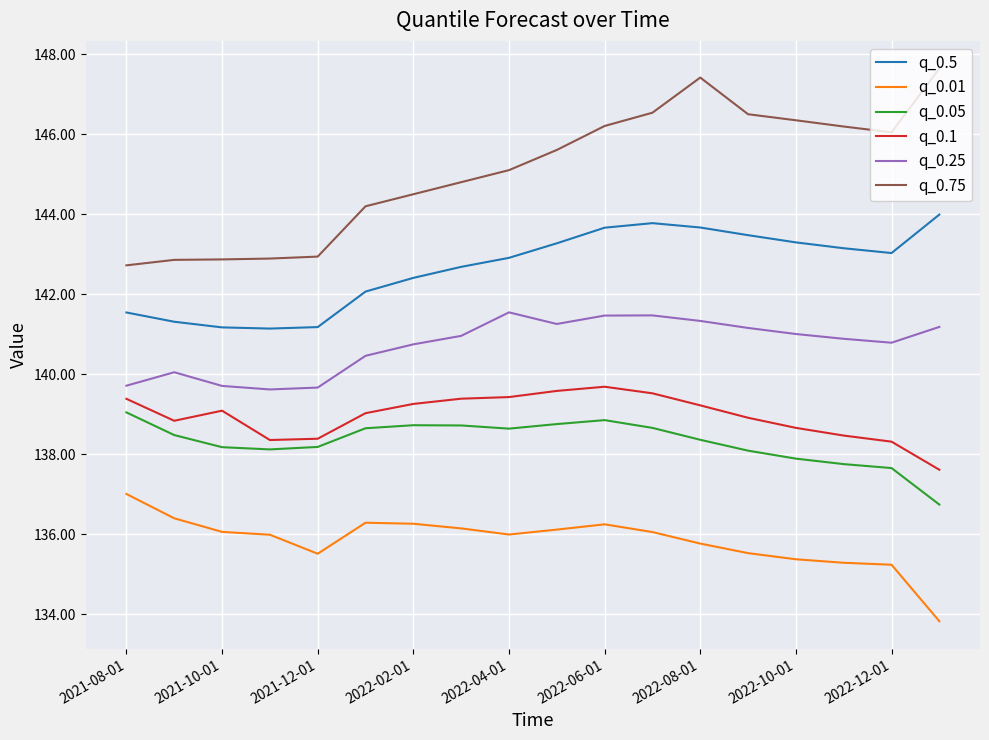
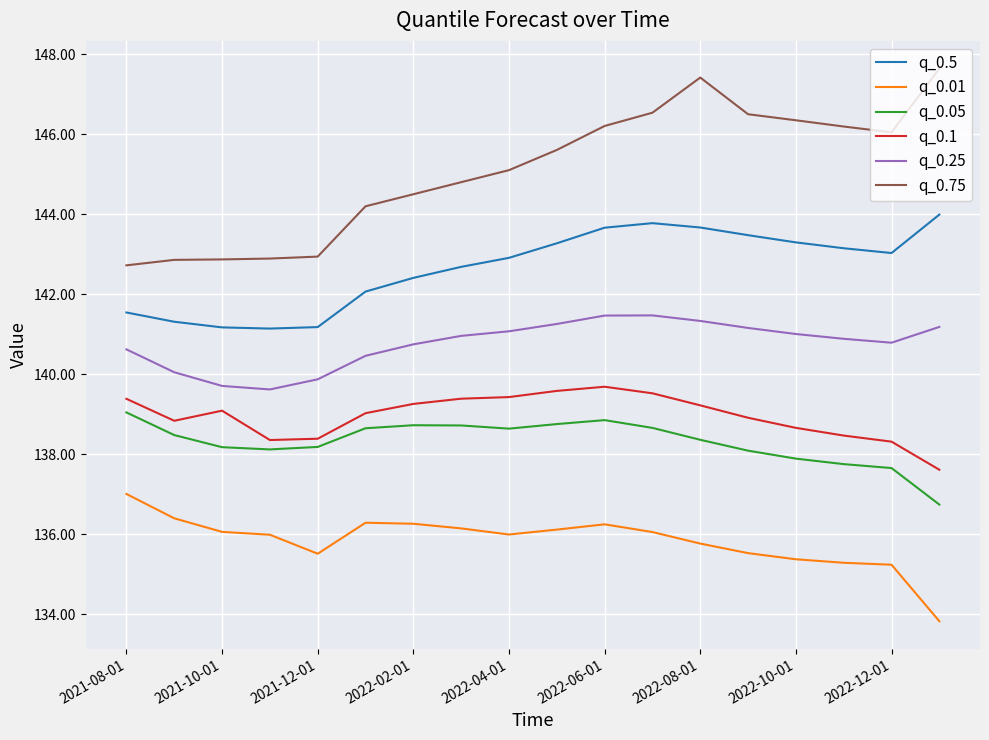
  {
    "q_0.5": {
      "2021-08-01": 141.5,
      "2021-10-01": 141.2,
      "2021-12-01": 141.2,
      "2022-02-01": 142.4,
      "2022-04-01": 142.9,
      "2022-06-01": 143.7,
      "2022-08-01": 143.7,
      "2022-10-01": 143.3,
      "2022-12-01": 143.0
    },
    "q_0.01": {
      "2021-08-01": 137.0,
      "2021-10-01": 136.1,
      "2021-12-01": 135.5,
      "2022-02-01": 136.3,
      "2022-04-01": 136.0,
      "2022-06-01": 136.2,
      "2022-08-01": 135.8,
      "2022-10-01": 135.4,
      "2022-12-01": 135.2
    },
    "q_0.05": {
      "2021-08-01": 139.0,
      "2021-10-01": 138.2,
      "2021-12-01": 138.2,
      "2022-02-01": 138.7,
      "2022-04-01": 138.6,
      "2022-06-01": 138.8,
      "2022-08-01": 138.4,
      "2022-10-01": 137.9,
      "2022-12-01": 137.7
    },
    "q_0.1": {
      "2021-08-01": 139.4,
      "2021-10-01": 139.1,
      "2021-12-01": 138.4,
      "2022-02-01": 139.3,
      "2022-04-01": 139.4,
      "2022-06-01": 139.7,
      "2022-08-01": 139.2,
      "2022-10-01": 138.7,
      "2022-12-01": 138.3
    },
    "q_0.25": {
-     "2021-08-01": 139.7,
+     "2021-08-01": 140.6,
      "2021-10-01": 139.7,
-     "2021-12-01": 139.7,
+     "2021-12-01": 139.9,
      "2022-02-01": 140.7,
-     "2022-04-01": 141.5,
+     "2022-04-01": 141.1,
      "2022-06-01": 141.5,
      "2022-08-01": 141.3,
      "2022-10-01": 141.0,
      "2022-12-01": 140.8
    },
    "q_0.75": {
      "2021-08-01": 142.7,
      "2021-10-01": 142.9,
      "2021-12-01": 142.9,
      "2022-02-01": 144.5,
      "2022-04-01": 145.1,
      "2022-06-01": 146.2,
      "2022-08-01": 147.4,
      "2022-10-01": 146.3
    }
  }
